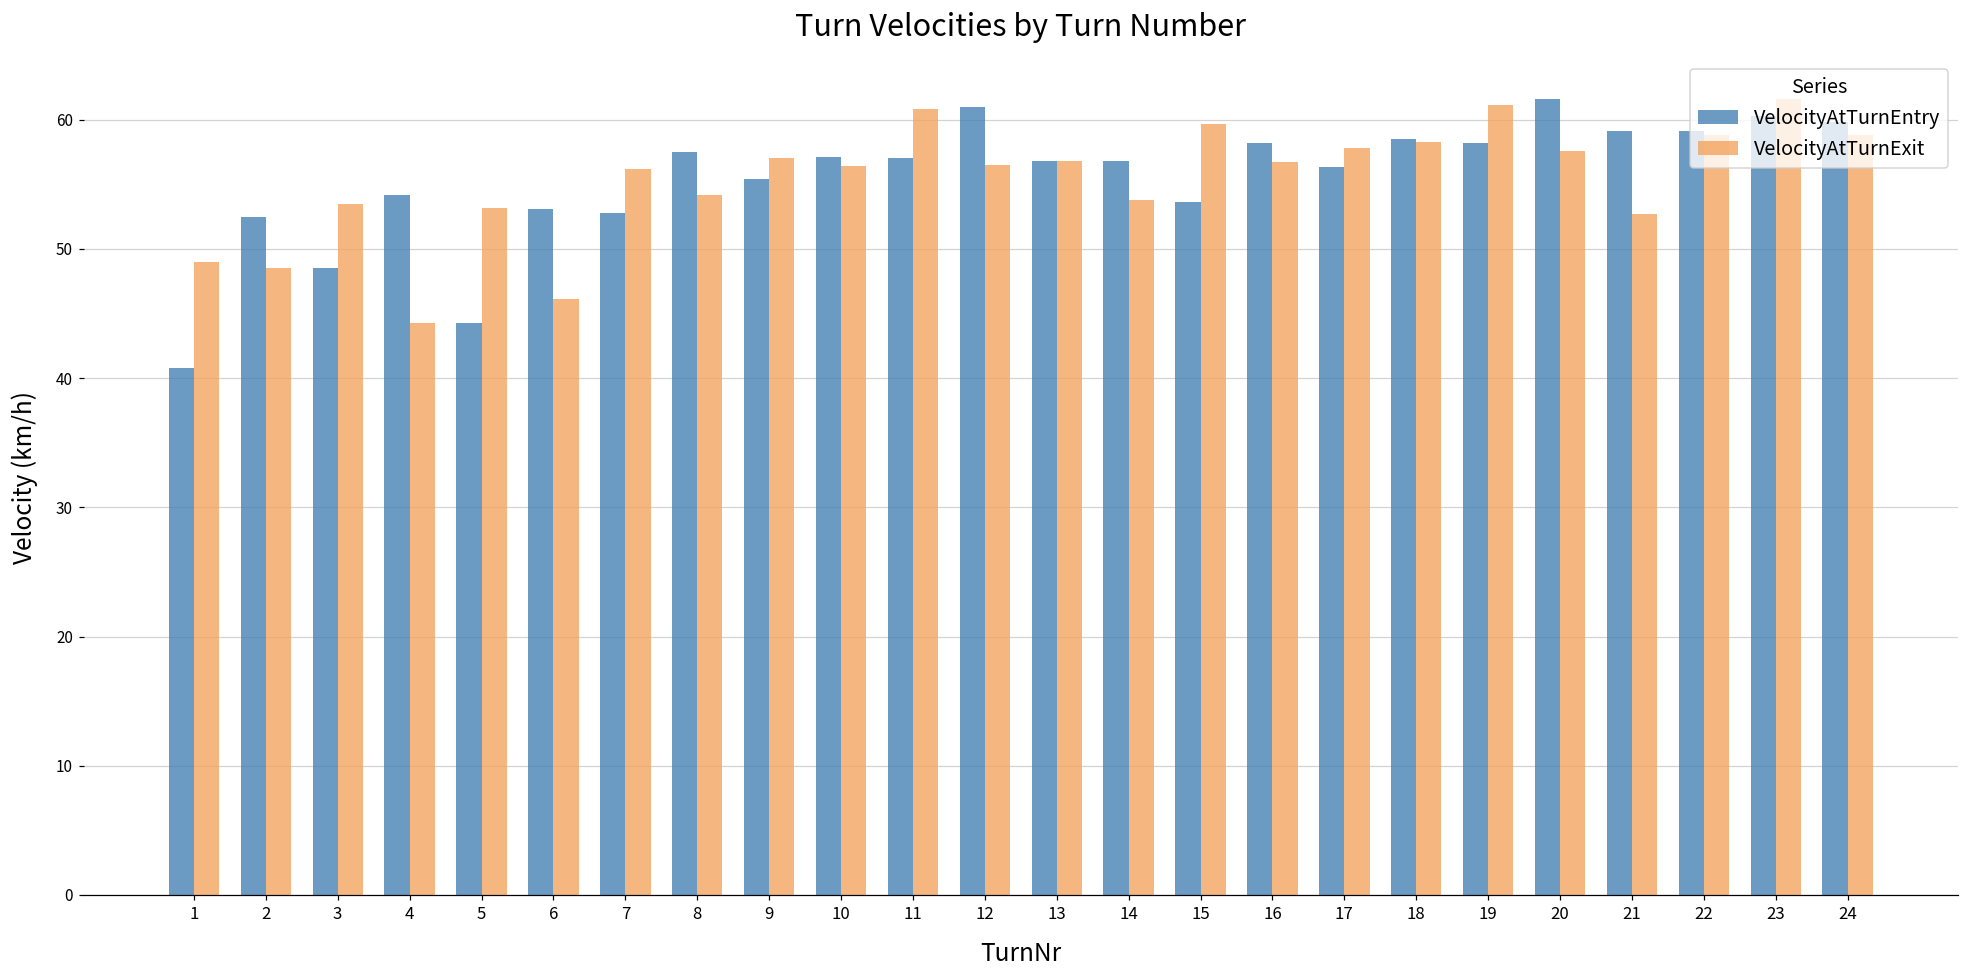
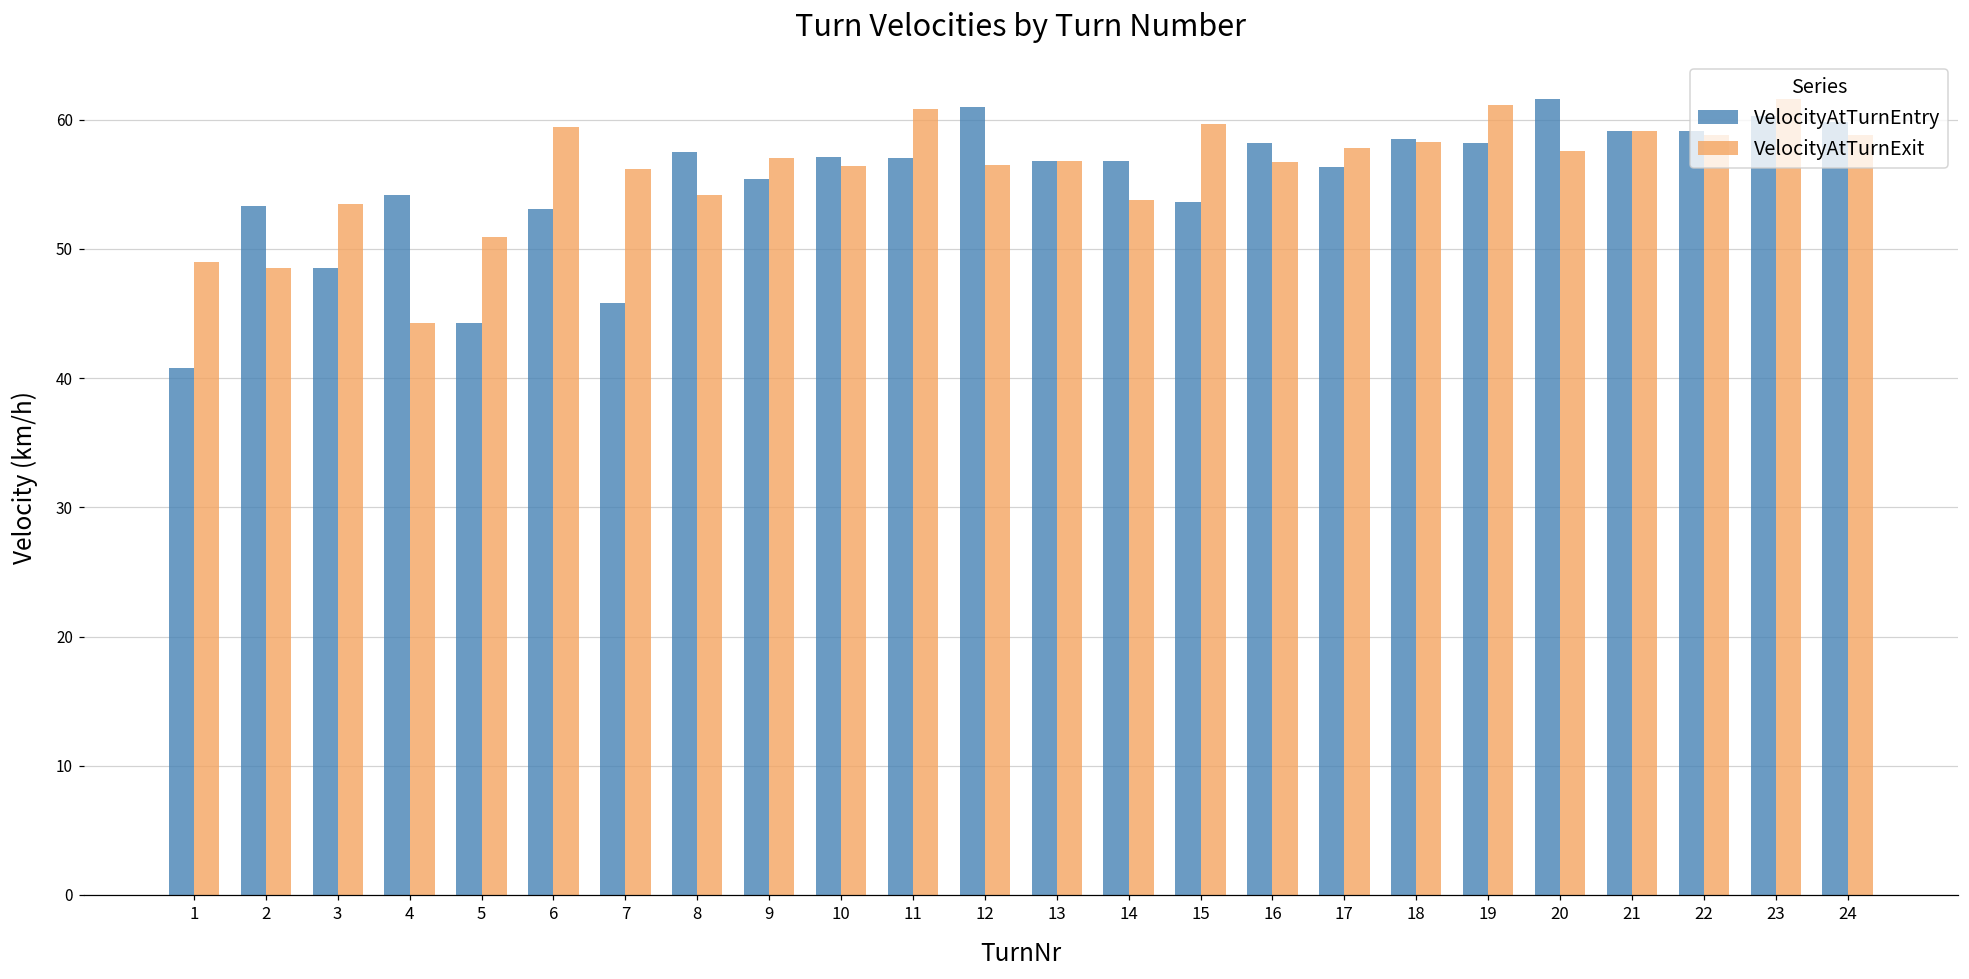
  {
    "VelocityAtTurnEntry": {
      "1": 40.8,
-     "2": 52.5,
+     "2": 53.3,
      "3": 48.5,
      "4": 54.2,
      "5": 44.3,
      "6": 53.1,
-     "7": 52.8,
+     "7": 45.8,
      "8": 57.5,
      "9": 55.4,
      "10": 57.1,
      "11": 57.0,
      "12": 61.0,
      "13": 56.8,
      "14": 56.8,
      "15": 53.6,
      "16": 58.2,
      "17": 56.3,
      "18": 58.5,
      "19": 58.2,
      "20": 61.6,
      "21": 59.1
    },
    "VelocityAtTurnExit": {
      "1": 49.0,
      "2": 48.5,
      "3": 53.5,
      "4": 44.3,
-     "5": 53.2,
-     "6": 46.1,
+     "5": 50.9,
+     "6": 59.4,
      "7": 56.2,
      "8": 54.2,
      "9": 57.0,
      "10": 56.4,
      "11": 60.8,
      "12": 56.5,
      "13": 56.8,
      "14": 53.8,
      "15": 59.7,
      "16": 56.7,
      "17": 57.8,
      "18": 58.3,
      "19": 61.1,
      "20": 57.6,
-     "21": 52.7
+     "21": 59.1
    }
  }
